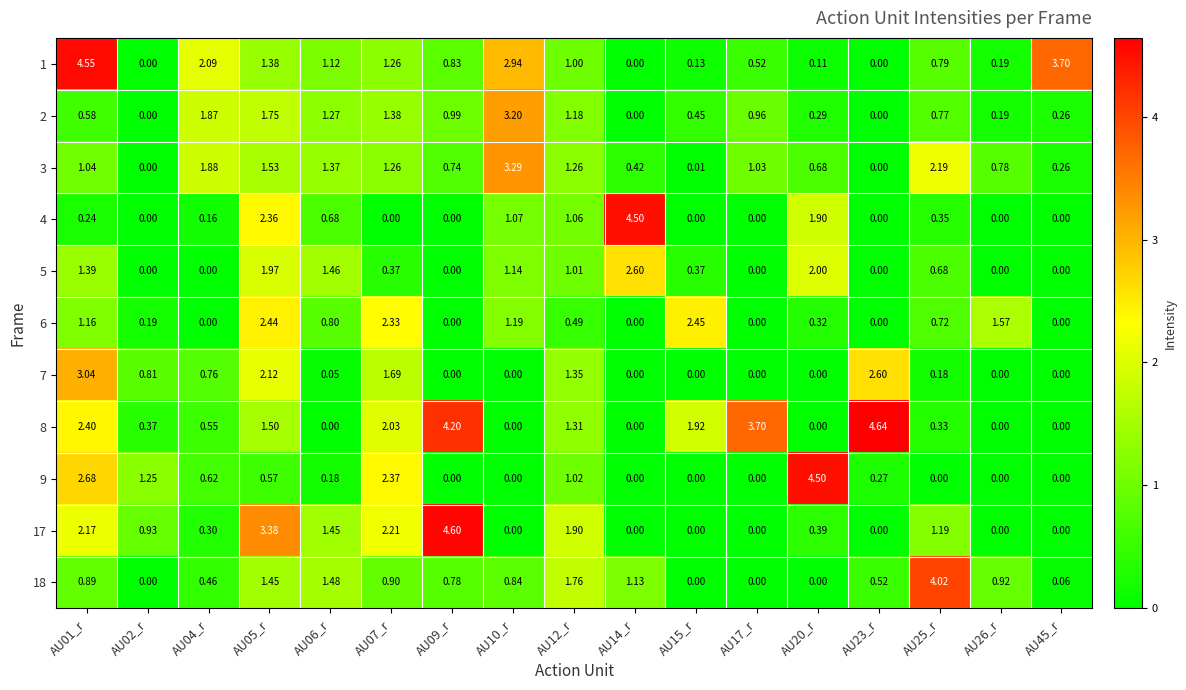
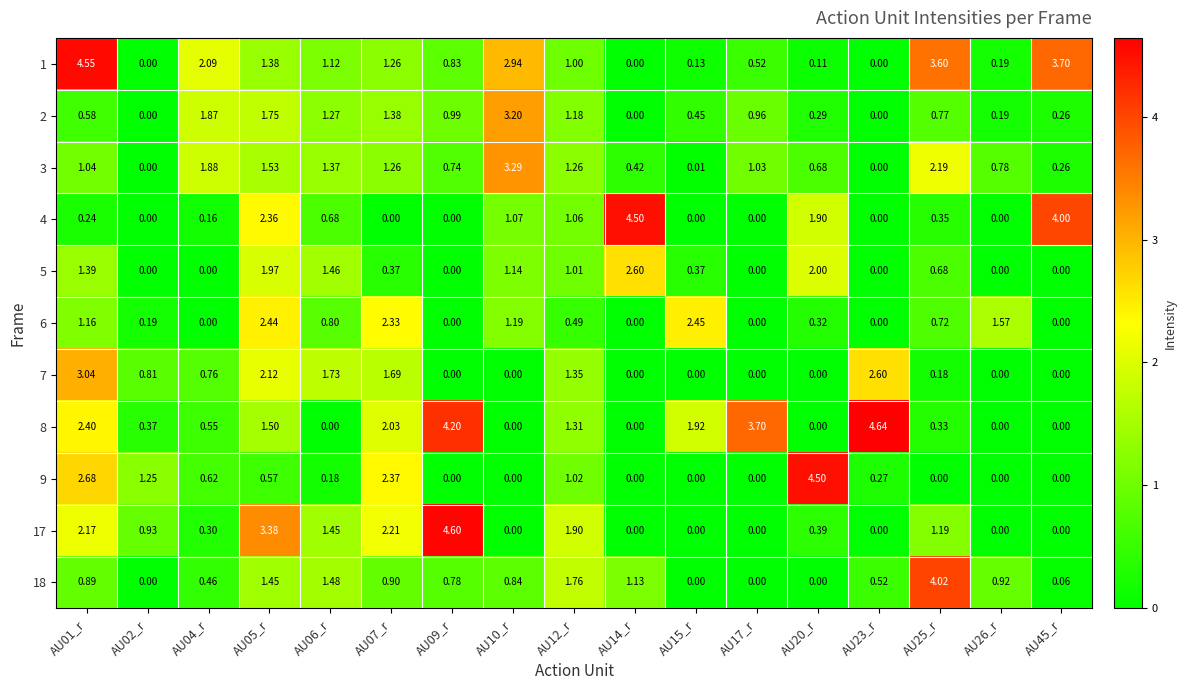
  {
    "1": {
      "AU01_r": 4.55,
      "AU02_r": 0.00,
      "AU04_r": 2.09,
      "AU05_r": 1.38,
      "AU06_r": 1.12,
      "AU07_r": 1.26,
      "AU09_r": 0.83,
      "AU10_r": 2.94,
      "AU12_r": 1.00,
      "AU14_r": 0.00,
      "AU15_r": 0.13,
      "AU17_r": 0.52,
      "AU20_r": 0.11,
      "AU23_r": 0.00,
-     "AU25_r": 0.79,
+     "AU25_r": 3.60,
      "AU26_r": 0.19,
      "AU45_r": 3.70
    },
    "2": {
      "AU01_r": 0.58,
      "AU02_r": 0.00,
      "AU04_r": 1.87,
      "AU05_r": 1.75,
      "AU06_r": 1.27,
      "AU07_r": 1.38,
      "AU09_r": 0.99,
      "AU10_r": 3.20,
      "AU12_r": 1.18,
      "AU14_r": 0.00,
      "AU15_r": 0.45,
      "AU17_r": 0.96,
      "AU20_r": 0.29,
      "AU23_r": 0.00,
      "AU25_r": 0.77,
      "AU26_r": 0.19,
      "AU45_r": 0.26
    },
    "3": {
      "AU01_r": 1.04,
      "AU02_r": 0.00,
      "AU04_r": 1.88,
      "AU05_r": 1.53,
      "AU06_r": 1.37,
      "AU07_r": 1.26,
      "AU09_r": 0.74,
      "AU10_r": 3.29,
      "AU12_r": 1.26,
      "AU14_r": 0.42,
      "AU15_r": 0.01,
      "AU17_r": 1.03,
      "AU20_r": 0.68,
      "AU23_r": 0.00,
      "AU25_r": 2.19,
      "AU26_r": 0.78,
      "AU45_r": 0.26
    },
    "4": {
      "AU01_r": 0.24,
      "AU02_r": 0.00,
      "AU04_r": 0.16,
      "AU05_r": 2.36,
      "AU06_r": 0.68,
      "AU07_r": 0.00,
      "AU09_r": 0.00,
      "AU10_r": 1.07,
      "AU12_r": 1.06,
      "AU14_r": 4.50,
      "AU15_r": 0.00,
      "AU17_r": 0.00,
      "AU20_r": 1.90,
      "AU23_r": 0.00,
      "AU25_r": 0.35,
      "AU26_r": 0.00,
-     "AU45_r": 0.00
+     "AU45_r": 4.00
    },
    "5": {
      "AU01_r": 1.39,
      "AU02_r": 0.00,
      "AU04_r": 0.00,
      "AU05_r": 1.97,
      "AU06_r": 1.46,
      "AU07_r": 0.37,
      "AU09_r": 0.00,
      "AU10_r": 1.14,
      "AU12_r": 1.01,
      "AU14_r": 2.60,
      "AU15_r": 0.37,
      "AU17_r": 0.00,
      "AU20_r": 2.00,
      "AU23_r": 0.00,
      "AU25_r": 0.68,
      "AU26_r": 0.00,
      "AU45_r": 0.00
    },
    "6": {
      "AU01_r": 1.16,
      "AU02_r": 0.19,
      "AU04_r": 0.00,
      "AU05_r": 2.44,
      "AU06_r": 0.80,
      "AU07_r": 2.33,
      "AU09_r": 0.00,
      "AU10_r": 1.19,
      "AU12_r": 0.49,
      "AU14_r": 0.00,
      "AU15_r": 2.45,
      "AU17_r": 0.00,
      "AU20_r": 0.32,
      "AU23_r": 0.00,
      "AU25_r": 0.72,
      "AU26_r": 1.57,
      "AU45_r": 0.00
    },
    "7": {
      "AU01_r": 3.04,
      "AU02_r": 0.81,
      "AU04_r": 0.76,
      "AU05_r": 2.12,
-     "AU06_r": 0.05,
+     "AU06_r": 1.73,
      "AU07_r": 1.69,
      "AU09_r": 0.00,
      "AU10_r": 0.00,
      "AU12_r": 1.35,
      "AU14_r": 0.00,
      "AU15_r": 0.00,
      "AU17_r": 0.00,
      "AU20_r": 0.00,
      "AU23_r": 2.60,
      "AU25_r": 0.18,
      "AU26_r": 0.00,
      "AU45_r": 0.00
    },
    "8": {
      "AU01_r": 2.40,
      "AU02_r": 0.37,
      "AU04_r": 0.55,
      "AU05_r": 1.50,
      "AU06_r": 0.00,
      "AU07_r": 2.03,
      "AU09_r": 4.20,
      "AU10_r": 0.00,
      "AU12_r": 1.31,
      "AU14_r": 0.00,
      "AU15_r": 1.92,
      "AU17_r": 3.70,
      "AU20_r": 0.00,
      "AU23_r": 4.64,
      "AU25_r": 0.33,
      "AU26_r": 0.00,
      "AU45_r": 0.00
    },
    "9": {
      "AU01_r": 2.68,
      "AU02_r": 1.25,
      "AU04_r": 0.62,
      "AU05_r": 0.57,
      "AU06_r": 0.18,
      "AU07_r": 2.37,
      "AU09_r": 0.00,
      "AU10_r": 0.00,
      "AU12_r": 1.02,
      "AU14_r": 0.00,
      "AU15_r": 0.00,
      "AU17_r": 0.00,
      "AU20_r": 4.50,
      "AU23_r": 0.27,
      "AU25_r": 0.00,
      "AU26_r": 0.00,
      "AU45_r": 0.00
    },
    "17": {
      "AU01_r": 2.17,
      "AU02_r": 0.93,
      "AU04_r": 0.30,
      "AU05_r": 3.38,
      "AU06_r": 1.45,
      "AU07_r": 2.21,
      "AU09_r": 4.60,
      "AU10_r": 0.00,
      "AU12_r": 1.90,
      "AU14_r": 0.00,
      "AU15_r": 0.00,
      "AU17_r": 0.00,
      "AU20_r": 0.39,
      "AU23_r": 0.00,
      "AU25_r": 1.19,
      "AU26_r": 0.00,
      "AU45_r": 0.00
    },
    "18": {
      "AU01_r": 0.89,
      "AU02_r": 0.00,
      "AU04_r": 0.46,
      "AU05_r": 1.45,
      "AU06_r": 1.48,
      "AU07_r": 0.90,
      "AU09_r": 0.78,
      "AU10_r": 0.84,
      "AU12_r": 1.76,
      "AU14_r": 1.13,
      "AU15_r": 0.00,
      "AU17_r": 0.00,
      "AU20_r": 0.00,
      "AU23_r": 0.52,
      "AU25_r": 4.02,
      "AU26_r": 0.92,
      "AU45_r": 0.06
    }
  }
